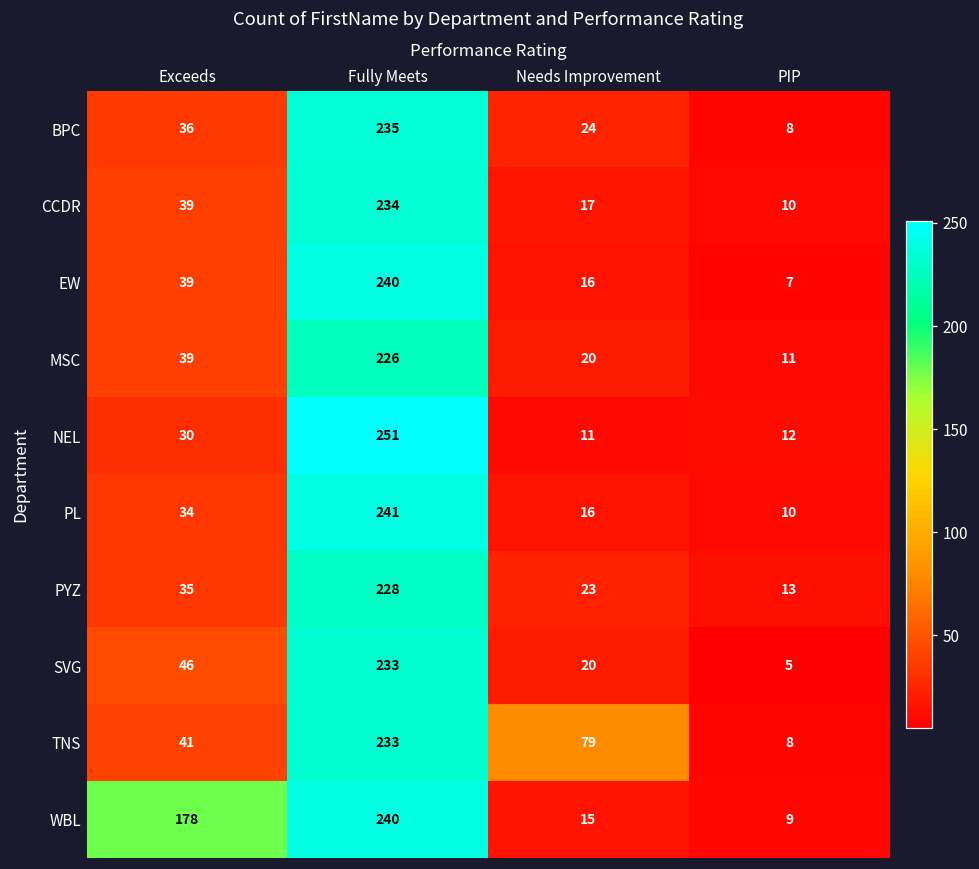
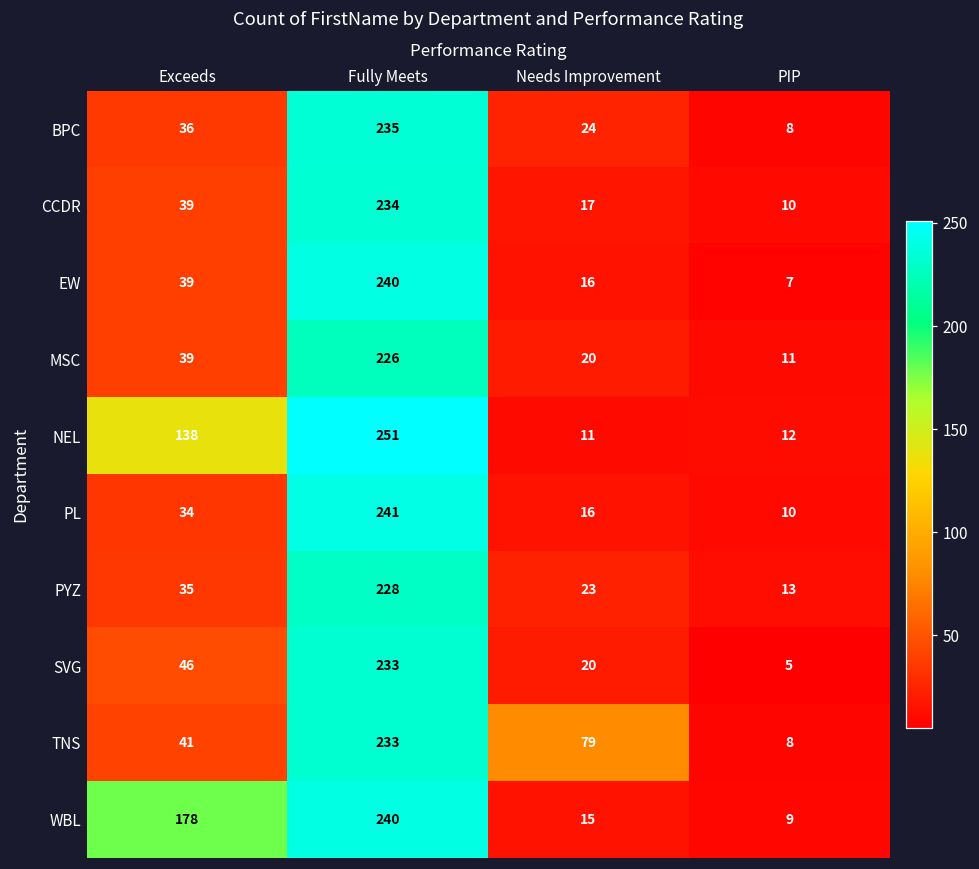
  {
    "BPC": {
      "Exceeds": 36,
      "Fully Meets": 235,
      "Needs Improvement": 24,
      "PIP": 8
    },
    "CCDR": {
      "Exceeds": 39,
      "Fully Meets": 234,
      "Needs Improvement": 17,
      "PIP": 10
    },
    "EW": {
      "Exceeds": 39,
      "Fully Meets": 240,
      "Needs Improvement": 16,
      "PIP": 7
    },
    "MSC": {
      "Exceeds": 39,
      "Fully Meets": 226,
      "Needs Improvement": 20,
      "PIP": 11
    },
    "NEL": {
-     "Exceeds": 30,
+     "Exceeds": 138,
      "Fully Meets": 251,
      "Needs Improvement": 11,
      "PIP": 12
    },
    "PL": {
      "Exceeds": 34,
      "Fully Meets": 241,
      "Needs Improvement": 16,
      "PIP": 10
    },
    "PYZ": {
      "Exceeds": 35,
      "Fully Meets": 228,
      "Needs Improvement": 23,
      "PIP": 13
    },
    "SVG": {
      "Exceeds": 46,
      "Fully Meets": 233,
      "Needs Improvement": 20,
      "PIP": 5
    },
    "TNS": {
      "Exceeds": 41,
      "Fully Meets": 233,
      "Needs Improvement": 79,
      "PIP": 8
    },
    "WBL": {
      "Exceeds": 178,
      "Fully Meets": 240,
      "Needs Improvement": 15,
      "PIP": 9
    }
  }
